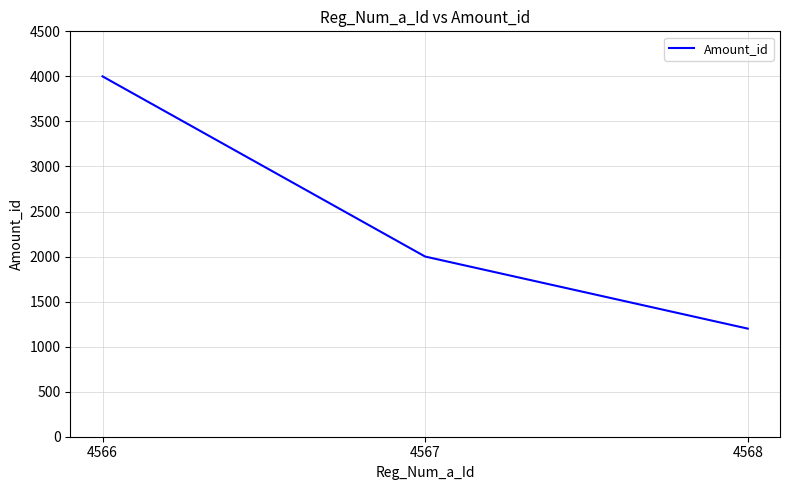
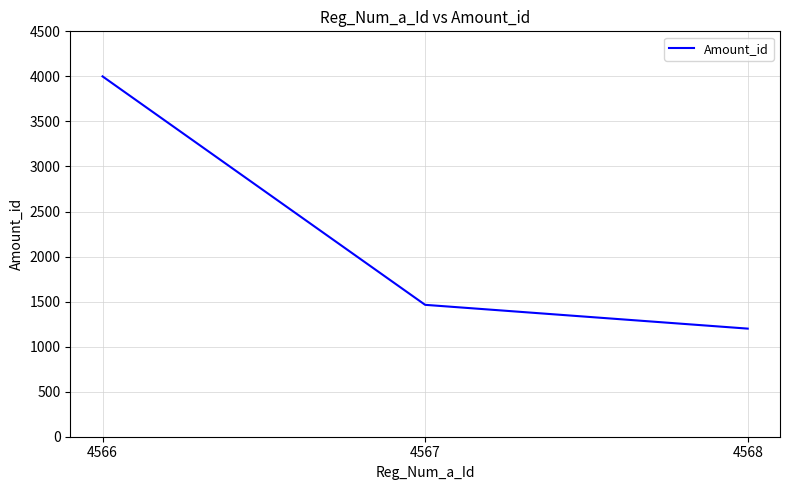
  {
    "4566": 4000,
-   "4567": 2000,
+   "4567": 1500,
    "4568": 1200
  }
